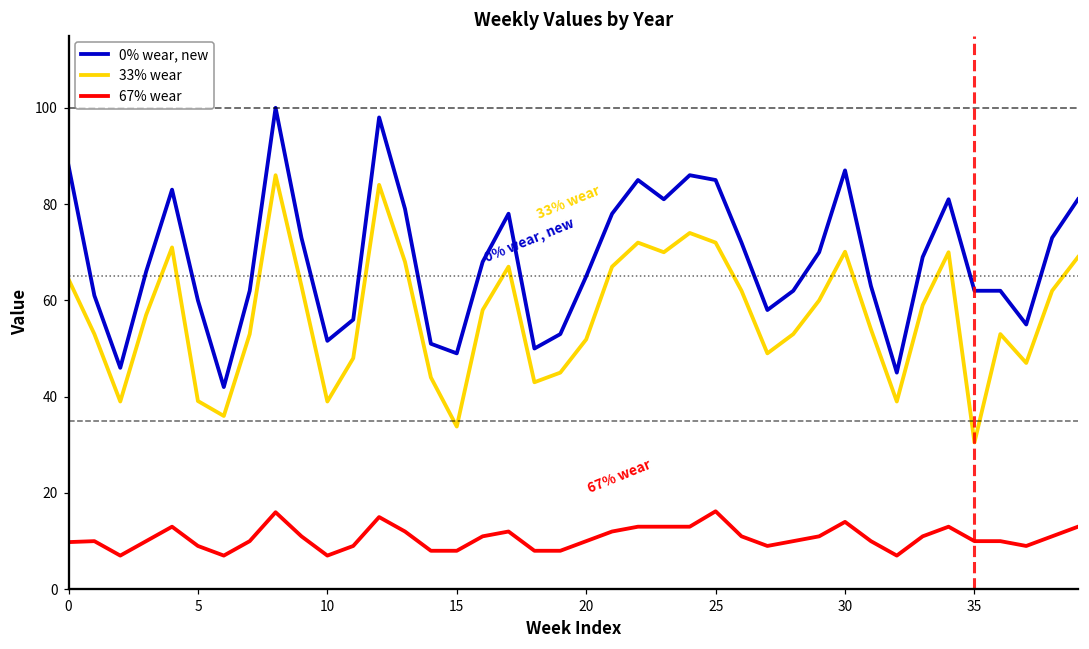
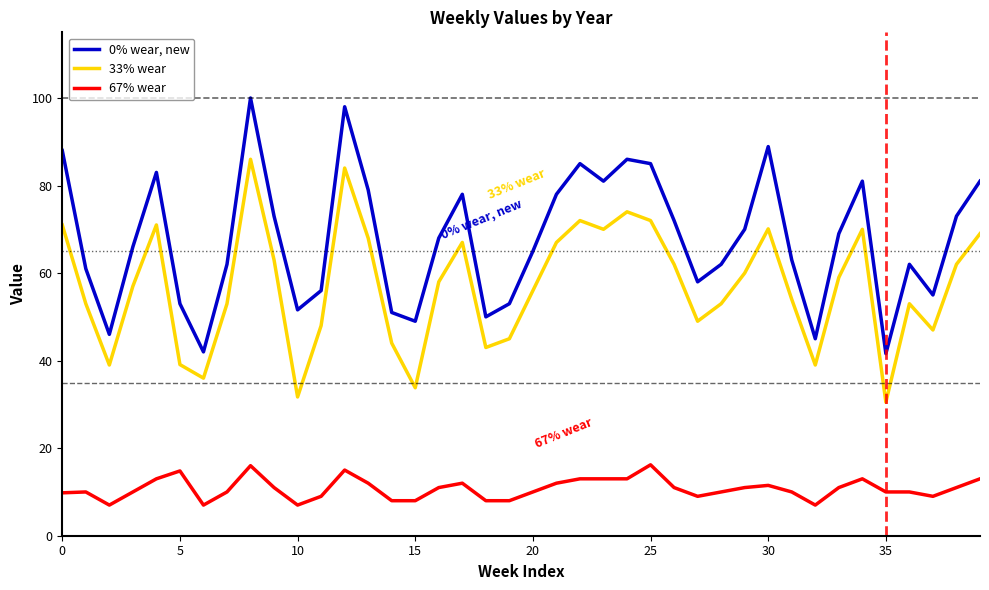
  {
    "0% wear, new": {
      "0": 88,
-     "5": 60,
+     "5": 53,
      "10": 52,
      "15": 49,
      "20": 65,
      "25": 85,
-     "30": 87,
-     "35": 62
+     "30": 89,
+     "35": 42
    },
    "33% wear": {
-     "0": 64,
+     "0": 71,
      "5": 39,
-     "10": 39,
+     "10": 32,
      "15": 34,
-     "20": 52,
+     "20": 56,
      "25": 72,
      "30": 70,
      "35": 31
    },
    "67% wear": {
      "0": 10,
-     "5": 9,
+     "5": 15,
      "10": 7,
      "15": 8,
      "20": 10,
      "25": 16,
-     "30": 14,
+     "30": 12,
      "35": 10
    }
  }
